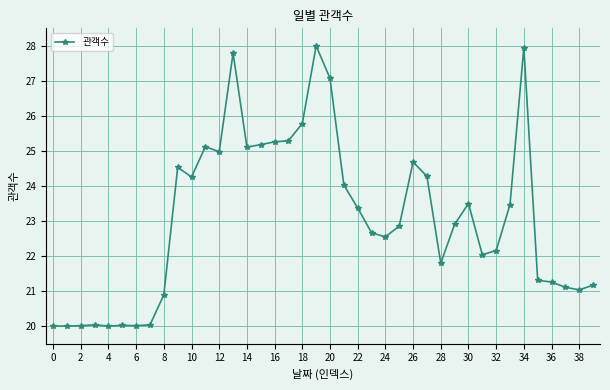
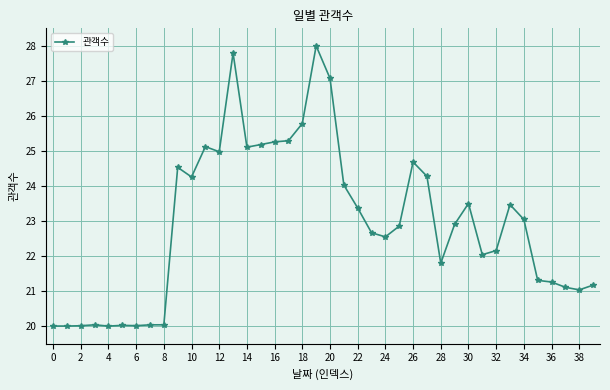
  {
    "0": 20.0,
    "2": 20.0,
    "4": 20.0,
    "6": 20.0,
-   "8": 20.9,
+   "8": 20.0,
    "10": 24.3,
    "12": 25.0,
    "14": 25.1,
    "16": 25.3,
    "18": 25.8,
    "20": 27.1,
    "22": 23.4,
    "24": 22.5,
    "26": 24.7,
    "28": 21.8,
    "30": 23.5,
    "32": 22.2,
-   "34": 27.9,
+   "34": 23.0,
    "36": 21.3,
    "38": 21.0
  }
